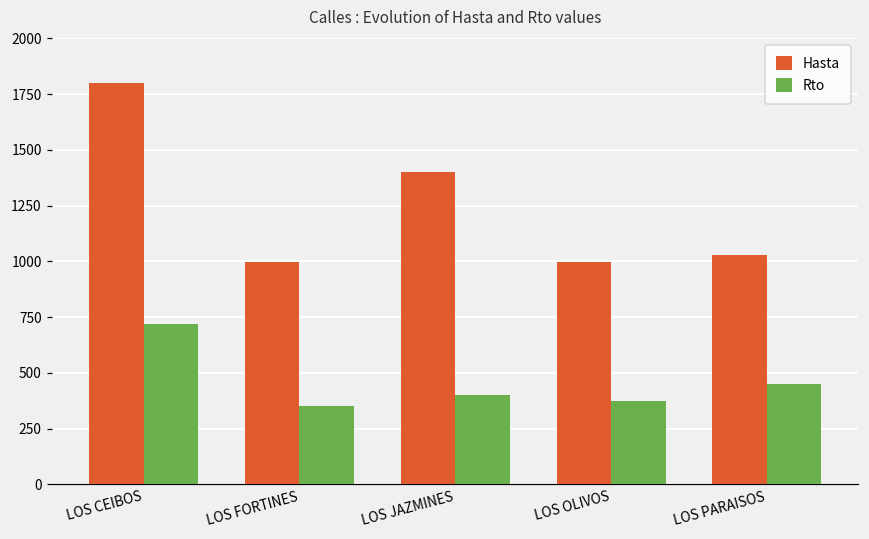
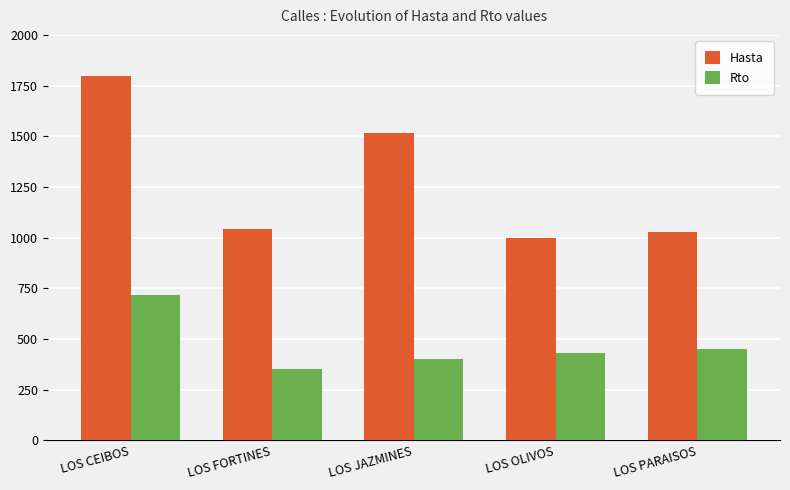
  {
    "Hasta": {
      "LOS CEIBOS": 1800,
-     "LOS FORTINES": 1000,
-     "LOS JAZMINES": 1400,
+     "LOS FORTINES": 1040,
+     "LOS JAZMINES": 1520,
      "LOS OLIVOS": 1000,
      "LOS PARAISOS": 1030
    },
    "Rto": {
      "LOS CEIBOS": 720,
      "LOS FORTINES": 350,
      "LOS JAZMINES": 400,
-     "LOS OLIVOS": 380,
+     "LOS OLIVOS": 430,
      "LOS PARAISOS": 450
    }
  }
